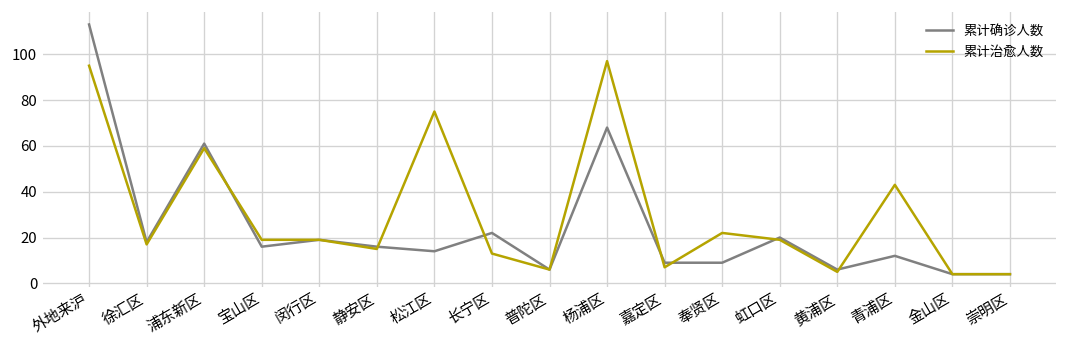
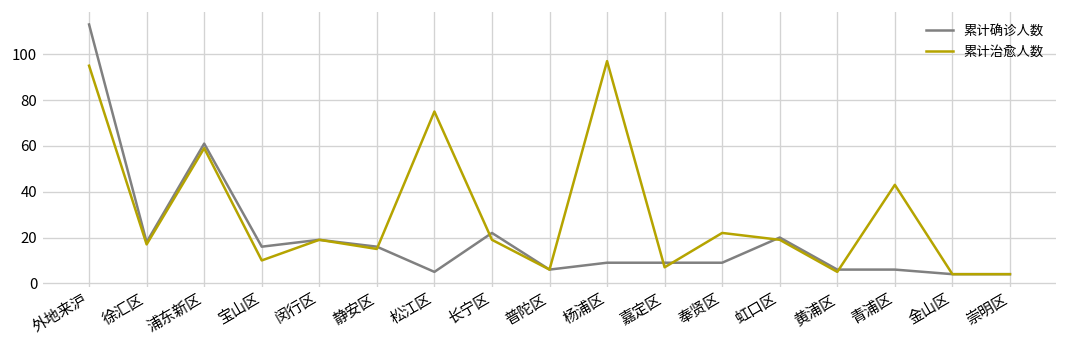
  {
    "累计确诊人数": {
      "外地来沪": 113,
      "浦东新区": 61,
      "宝山区": 16,
-     "松江区": 14,
+     "松江区": 5,
      "长宁区": 22,
-     "杨浦区": 68,
+     "杨浦区": 9,
      "嘉定区": 9,
      "奉贤区": 9,
-     "青浦区": 12
+     "青浦区": 6
    },
    "累计治愈人数": {
      "外地来沪": 95,
      "浦东新区": 59,
-     "宝山区": 19,
+     "宝山区": 10,
      "松江区": 75,
-     "长宁区": 13,
+     "长宁区": 19,
      "杨浦区": 97,
      "嘉定区": 7,
      "奉贤区": 22,
      "青浦区": 43
    }
  }
